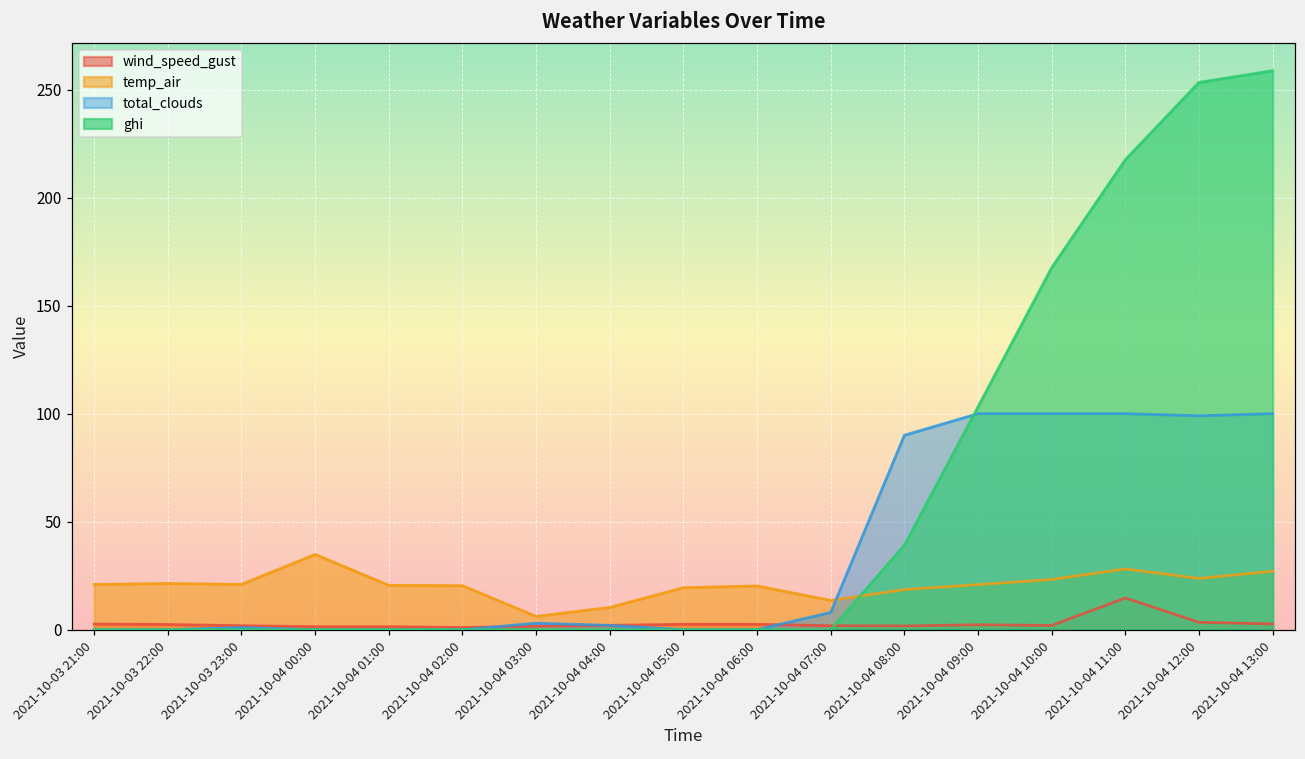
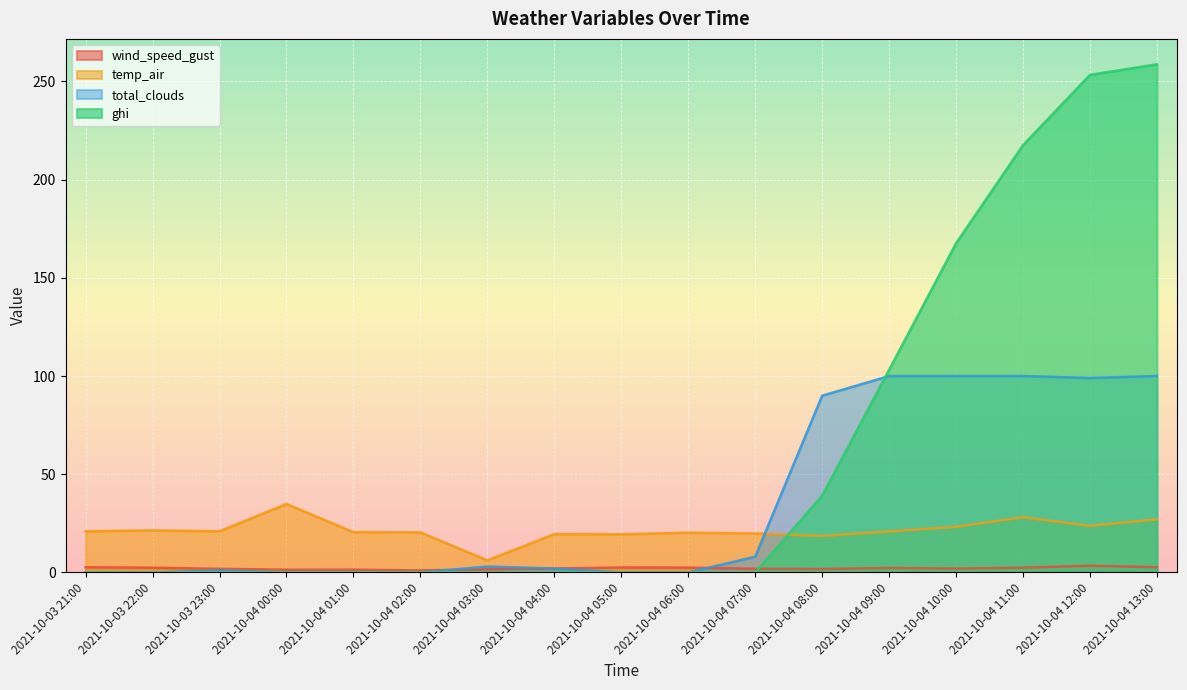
  {
    "wind_speed_gust": {
      "2021-10-03 21:00": 3,
      "2021-10-03 22:00": 2,
      "2021-10-04 00:00": 1,
      "2021-10-04 01:00": 1,
      "2021-10-04 03:00": 2,
      "2021-10-04 05:00": 2,
      "2021-10-04 06:00": 2,
      "2021-10-04 07:00": 2,
      "2021-10-04 08:00": 2,
      "2021-10-04 09:00": 2,
      "2021-10-04 10:00": 2,
-     "2021-10-04 11:00": 15,
+     "2021-10-04 11:00": 2,
      "2021-10-04 12:00": 3,
      "2021-10-04 13:00": 3
    },
    "temp_air": {
      "2021-10-03 21:00": 21,
      "2021-10-03 22:00": 21,
      "2021-10-03 23:00": 21,
      "2021-10-04 00:00": 35,
      "2021-10-04 01:00": 21,
      "2021-10-04 02:00": 20,
      "2021-10-04 03:00": 6,
-     "2021-10-04 04:00": 10,
+     "2021-10-04 04:00": 20,
      "2021-10-04 05:00": 19,
      "2021-10-04 06:00": 20,
-     "2021-10-04 07:00": 14,
+     "2021-10-04 07:00": 20,
      "2021-10-04 08:00": 19,
      "2021-10-04 09:00": 21,
      "2021-10-04 10:00": 23,
      "2021-10-04 11:00": 28,
      "2021-10-04 12:00": 24,
      "2021-10-04 13:00": 27
    },
    "total_clouds": {
      "2021-10-04 03:00": 3,
      "2021-10-04 07:00": 8,
      "2021-10-04 08:00": 90,
      "2021-10-04 09:00": 100,
      "2021-10-04 10:00": 100,
      "2021-10-04 11:00": 100,
      "2021-10-04 12:00": 99,
      "2021-10-04 13:00": 100
    },
    "ghi": {
      "2021-10-04 03:00": 0,
      "2021-10-04 04:00": 0,
      "2021-10-04 07:00": 0,
      "2021-10-04 08:00": 39,
      "2021-10-04 09:00": 103,
      "2021-10-04 10:00": 168,
      "2021-10-04 11:00": 218,
      "2021-10-04 12:00": 253,
      "2021-10-04 13:00": 259
    }
  }
